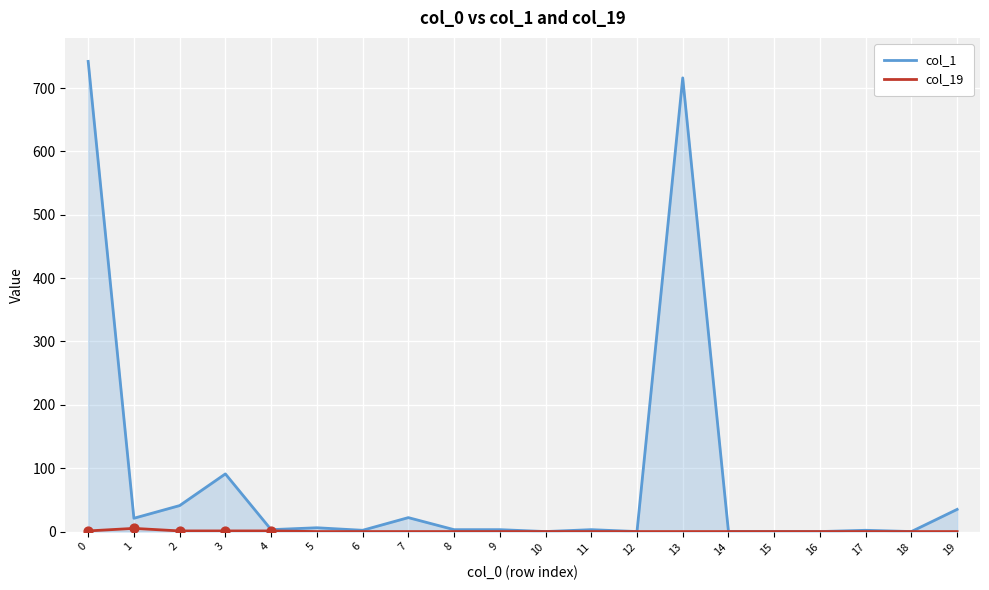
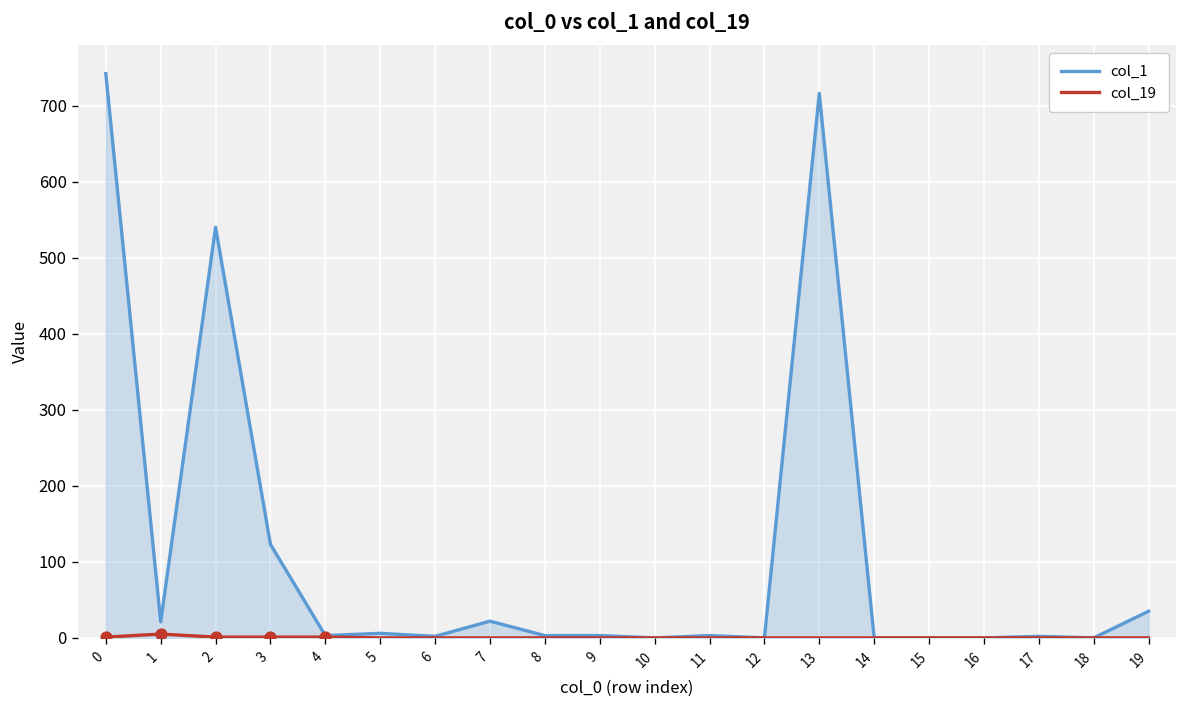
  {
    "col_1": {
      "0": 740,
      "1": 20,
-     "2": 40,
-     "3": 90,
+     "2": 540,
+     "3": 120,
      "5": 10,
      "7": 20,
      "13": 720,
      "19": 40
    }
  }
